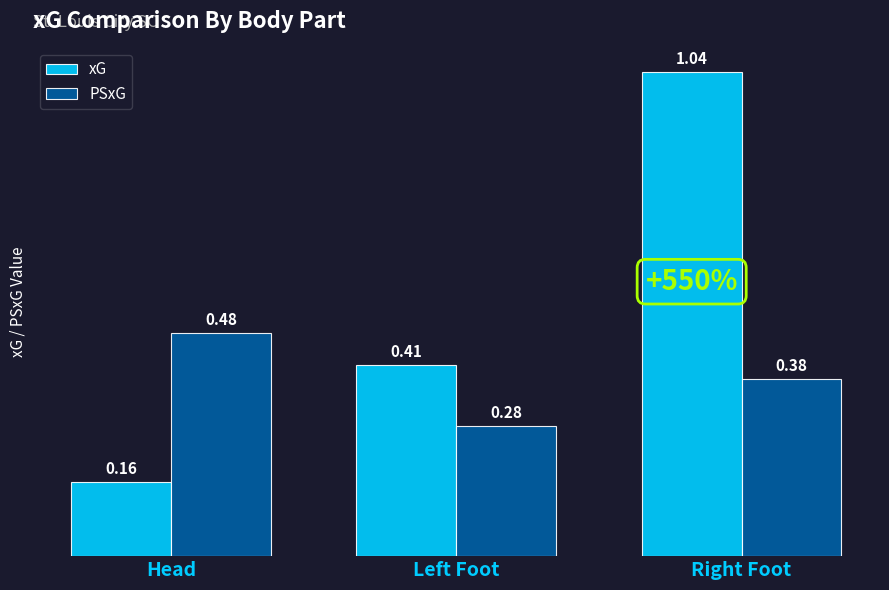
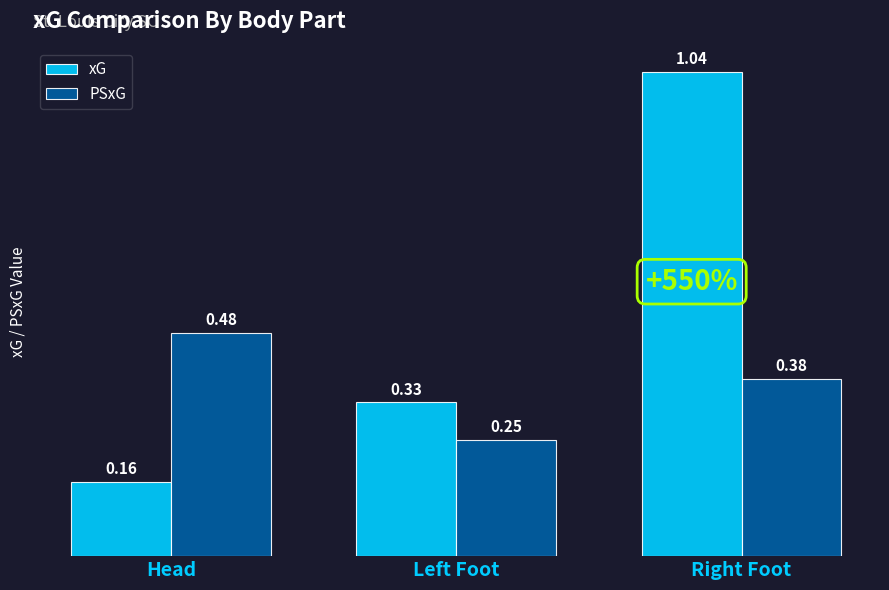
  {
    "xG": {
      "Head": 0.16,
-     "Left Foot": 0.41,
+     "Left Foot": 0.33,
      "Right Foot": 1.04
    },
    "PSxG": {
      "Head": 0.48,
-     "Left Foot": 0.28,
+     "Left Foot": 0.25,
      "Right Foot": 0.38
    }
  }
